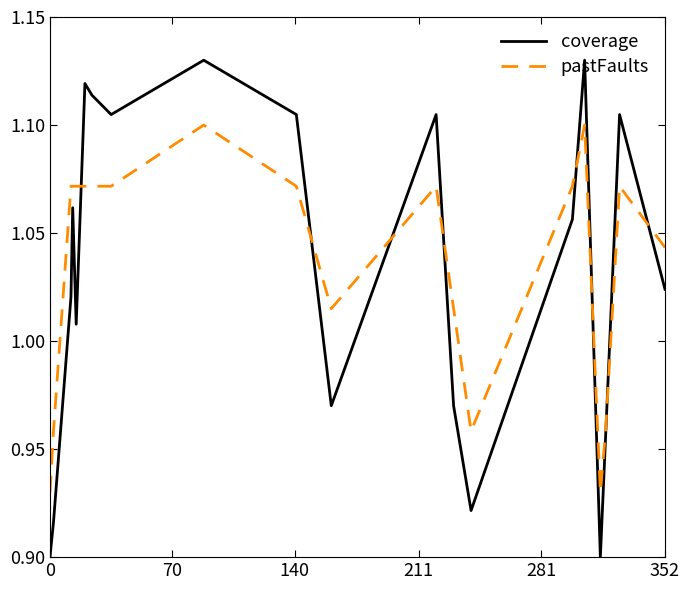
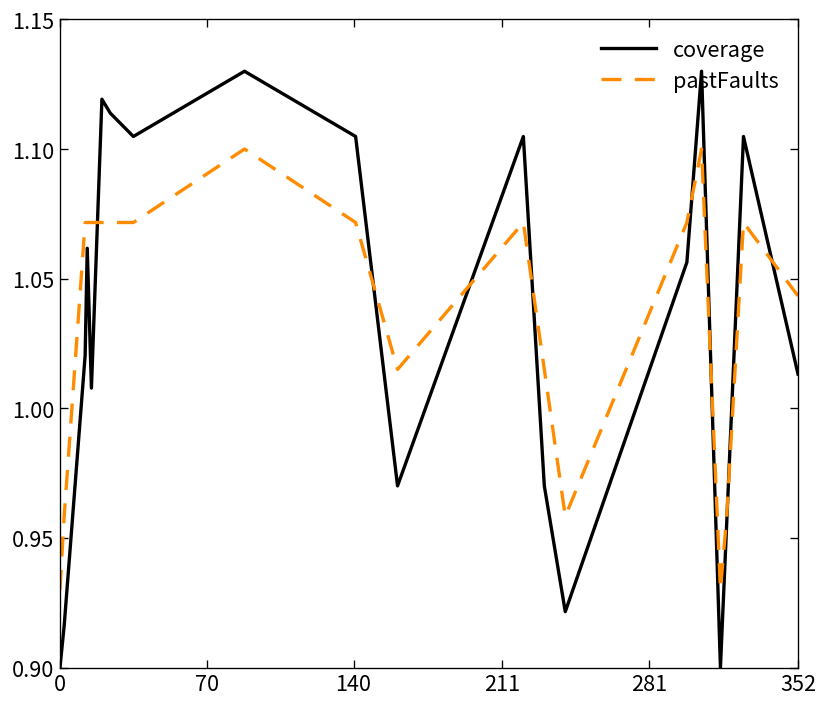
  {
    "coverage": {
      "0": 0.900,
-     "352": 1.024
+     "352": 1.013
    },
    "pastFaults": {
      "0": 0.930,
      "352": 1.043
    }
  }
